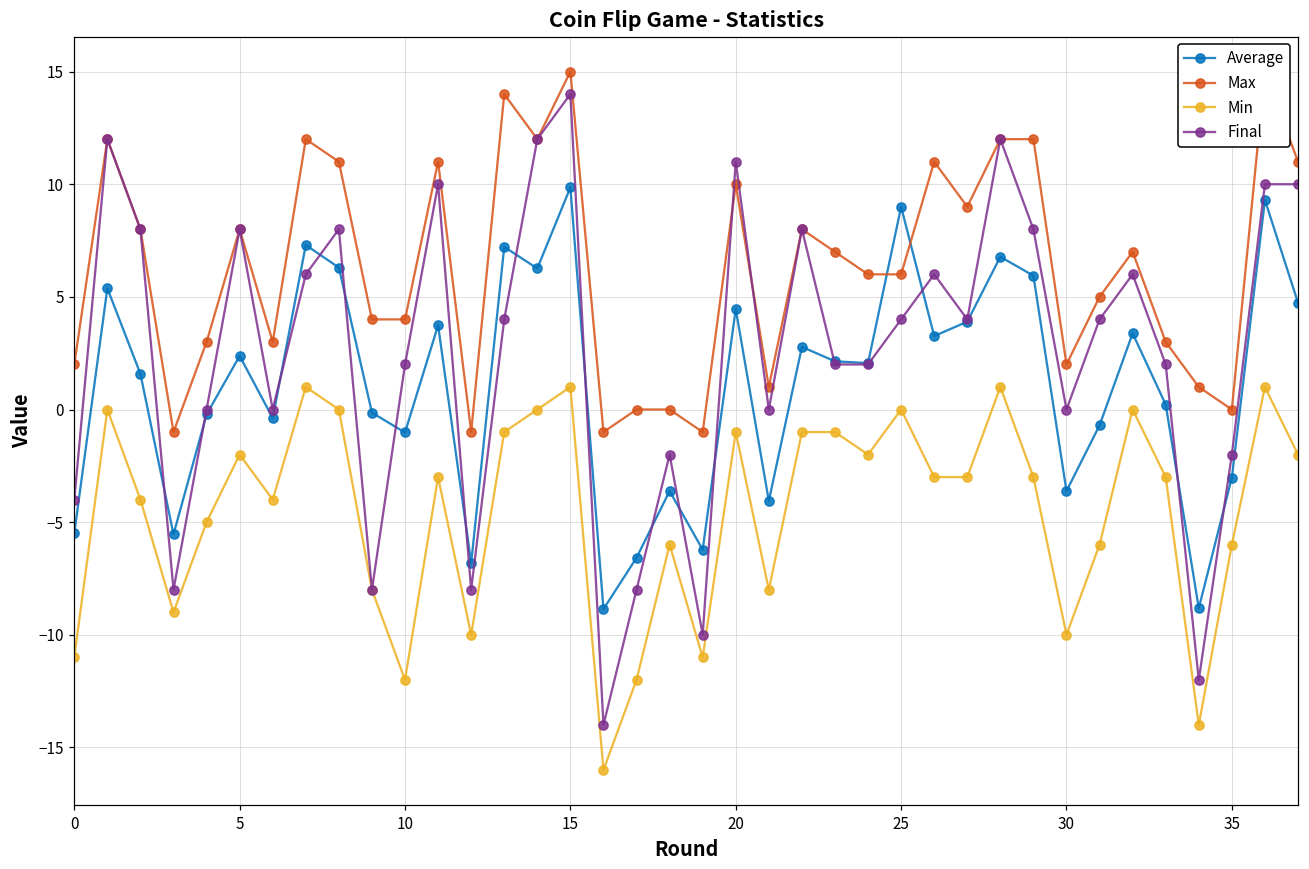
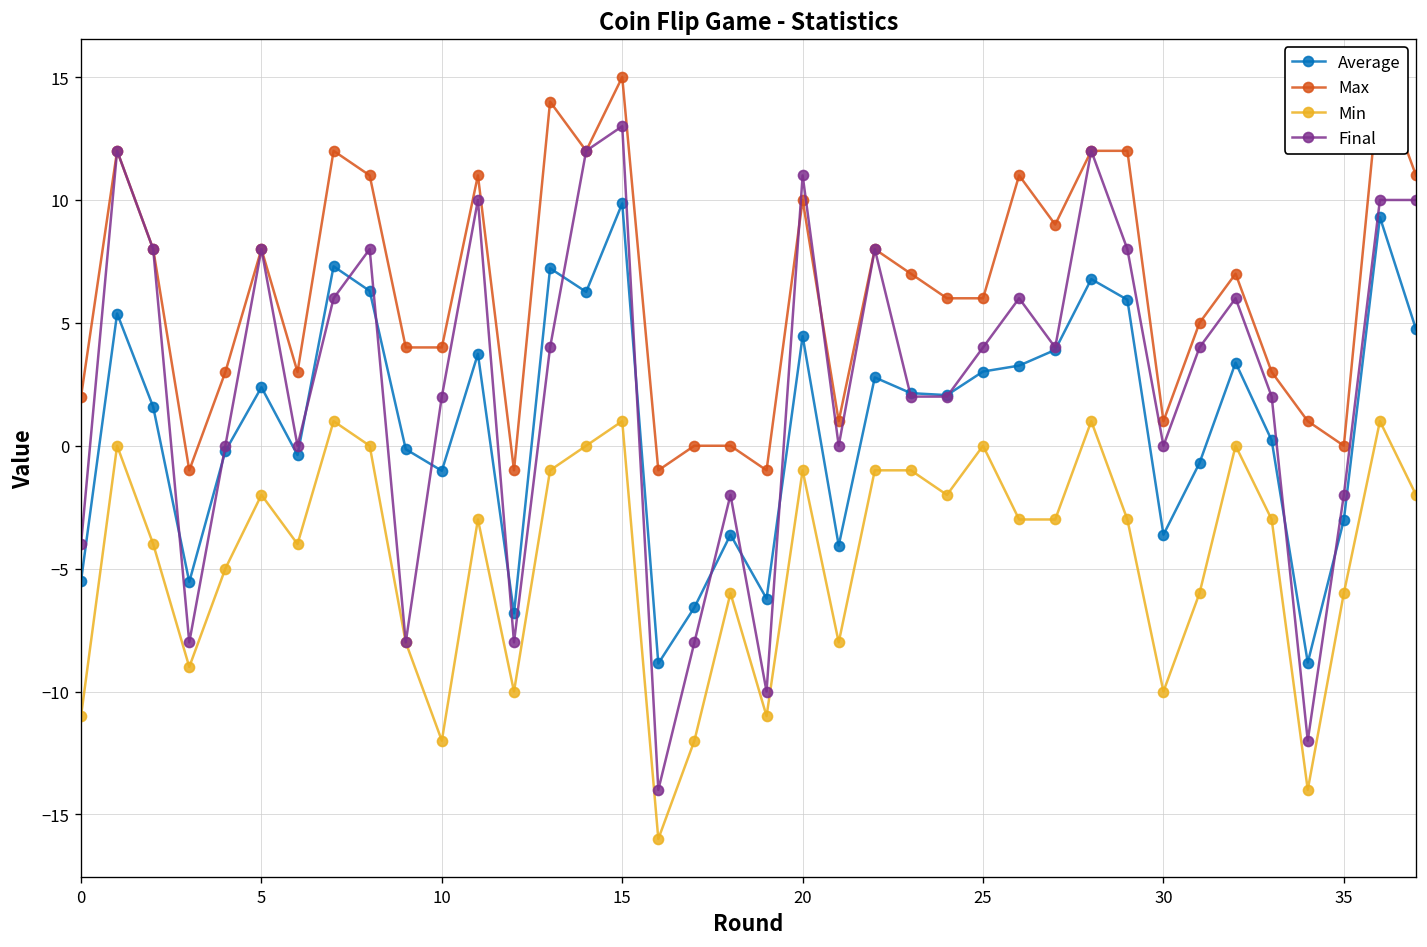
  {
    "Average": {
      "0": -5.5,
      "5": 2.4,
      "10": -1.0,
      "15": 9.9,
      "20": 4.5,
-     "25": 9.0,
+     "25": 3.0,
      "30": -3.6,
      "35": -3.0
    },
    "Max": {
      "0": 2,
      "10": 4,
      "15": 15,
      "20": 10,
      "25": 6,
-     "30": 2,
+     "30": 1,
      "35": 0
    },
    "Min": {
      "0": -11.0,
      "5": -2.0,
      "10": -12.0,
      "15": 1.0,
      "20": -1.0,
      "25": 0.0,
      "30": -10.0,
      "35": -6.0
    },
    "Final": {
      "0": -4,
      "10": 2,
-     "15": 14,
+     "15": 13,
      "20": 11,
      "25": 4,
      "30": 0,
      "35": -2
    }
  }
